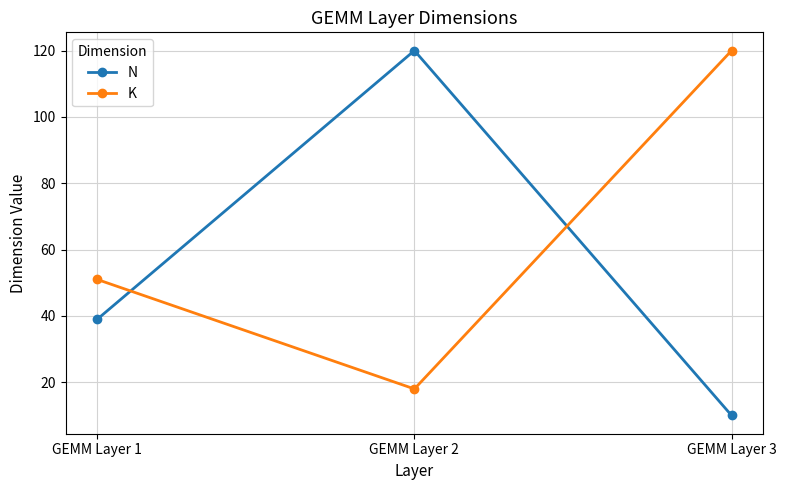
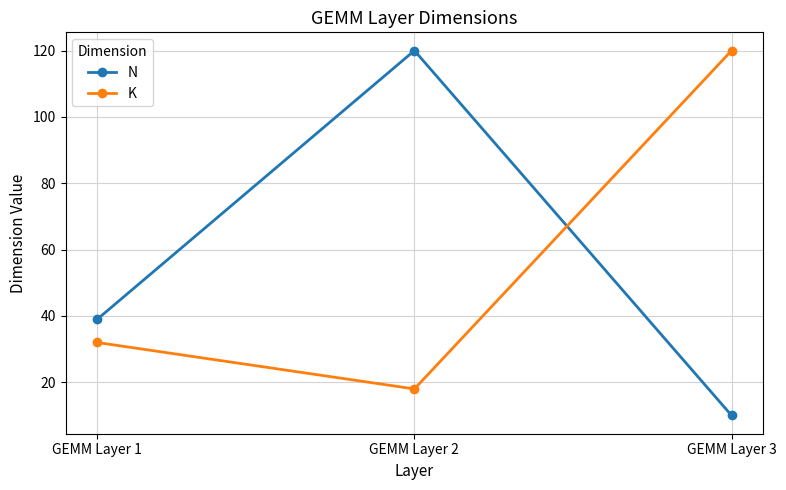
  {
    "N": {
      "GEMM Layer 1": 39,
      "GEMM Layer 2": 120,
      "GEMM Layer 3": 10
    },
    "K": {
-     "GEMM Layer 1": 51,
+     "GEMM Layer 1": 32,
      "GEMM Layer 2": 18,
      "GEMM Layer 3": 120
    }
  }
